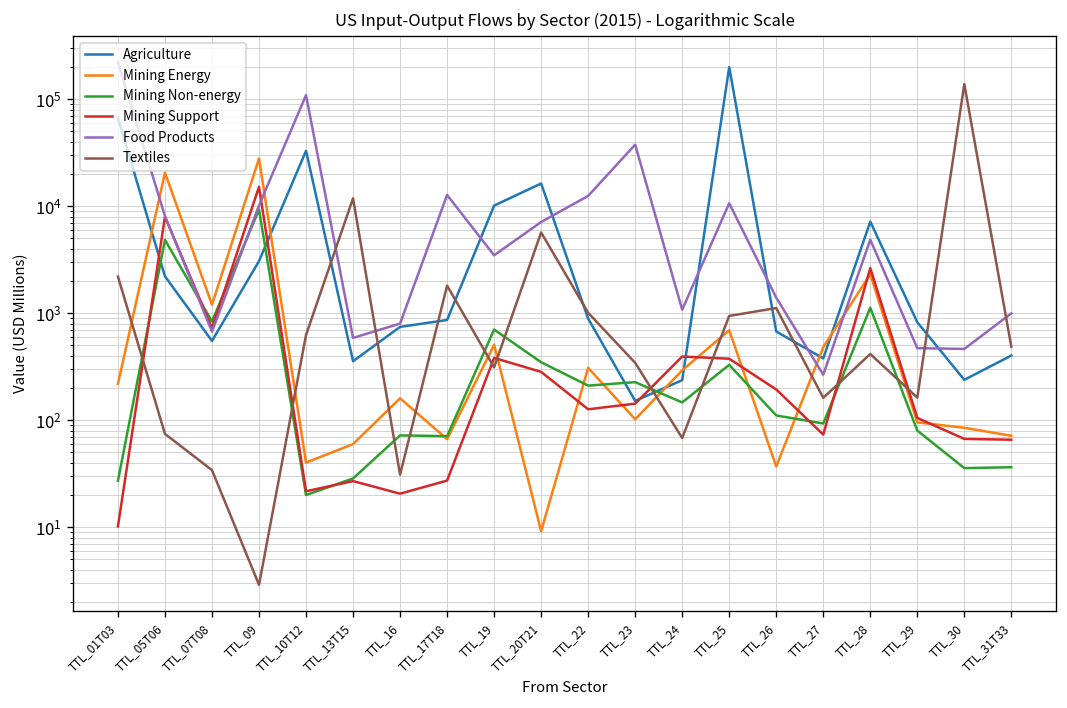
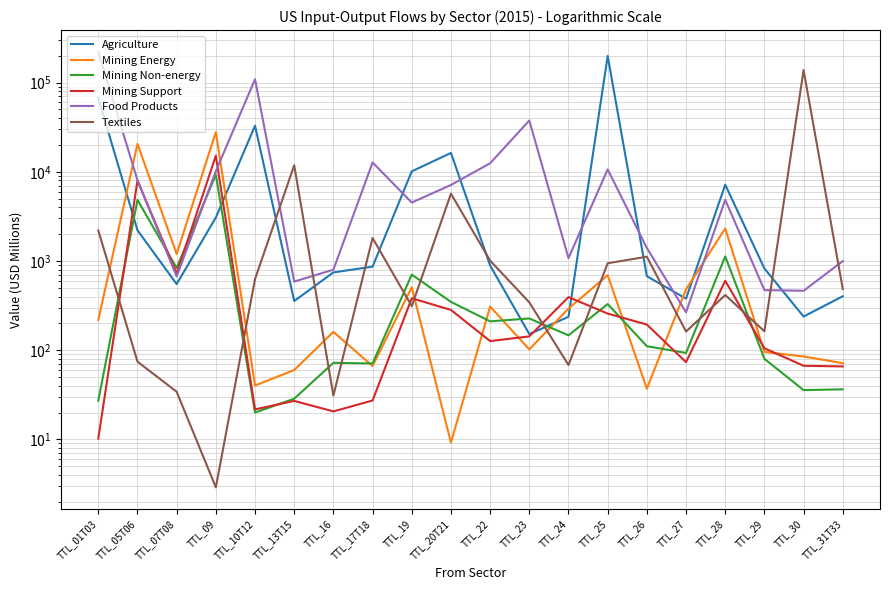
  {
    "Agriculture": {
      "TTL_05T06": 2200,
      "TTL_07T08": 600,
      "TTL_09": 3100,
      "TTL_10T12": 33000,
      "TTL_13T15": 360,
      "TTL_16": 700,
      "TTL_17T18": 900,
      "TTL_19": 10000,
      "TTL_20T21": 16000,
      "TTL_22": 900,
      "TTL_24": 240,
      "TTL_25": 200000,
      "TTL_26": 700,
      "TTL_27": 380,
      "TTL_28": 7000,
      "TTL_29": 800,
      "TTL_30": 240,
      "TTL_31T33": 400
    },
    "Mining Energy": {
      "TTL_01T03": 220,
      "TTL_05T06": 21000,
      "TTL_07T08": 1200,
      "TTL_09": 28000,
      "TTL_10T12": 40,
      "TTL_13T15": 60,
      "TTL_16": 160,
      "TTL_19": 500,
      "TTL_20T21": 9,
      "TTL_22": 310,
      "TTL_23": 100,
      "TTL_24": 290,
      "TTL_25": 700,
      "TTL_26": 37,
      "TTL_27": 500,
      "TTL_28": 2300,
      "TTL_29": 100,
      "TTL_30": 90,
      "TTL_31T33": 70
    },
    "Mining Non-energy": {
      "TTL_01T03": 27,
      "TTL_05T06": 5000,
      "TTL_07T08": 800,
      "TTL_09": 9000,
      "TTL_10T12": 20,
      "TTL_16": 70,
      "TTL_19": 700,
      "TTL_20T21": 350,
      "TTL_22": 210,
      "TTL_23": 230,
      "TTL_24": 150,
      "TTL_25": 330,
      "TTL_26": 110,
      "TTL_27": 90,
      "TTL_28": 1100,
      "TTL_29": 80,
      "TTL_30": 36,
      "TTL_31T33": 36
    },
    "Mining Support": {
      "TTL_01T03": 10,
      "TTL_07T08": 700,
      "TTL_09": 15000,
      "TTL_10T12": 22,
      "TTL_16": 21,
      "TTL_17T18": 27,
      "TTL_19": 380,
      "TTL_20T21": 280,
      "TTL_22": 130,
      "TTL_24": 400,
-     "TTL_25": 380,
+     "TTL_25": 260,
      "TTL_26": 190,
      "TTL_27": 70,
-     "TTL_28": 2600,
+     "TTL_28": 600,
      "TTL_29": 110,
      "TTL_30": 70,
      "TTL_31T33": 70
    },
    "Food Products": {
      "TTL_07T08": 700,
      "TTL_09": 10000,
      "TTL_10T12": 110000,
      "TTL_13T15": 600,
      "TTL_16": 800,
      "TTL_17T18": 13000,
-     "TTL_19": 3500,
+     "TTL_19": 5000,
      "TTL_20T21": 7000,
      "TTL_22": 12000,
      "TTL_23": 38000,
      "TTL_24": 1100,
      "TTL_25": 11000,
      "TTL_26": 1400,
      "TTL_27": 270,
      "TTL_28": 5000,
      "TTL_29": 500,
      "TTL_30": 500,
      "TTL_31T33": 1000
    },
    "Textiles": {
      "TTL_01T03": 2200,
      "TTL_05T06": 70,
      "TTL_07T08": 34,
      "TTL_09": 3,
      "TTL_10T12": 600,
      "TTL_13T15": 12000,
      "TTL_16": 31,
      "TTL_17T18": 1800,
      "TTL_19": 310,
      "TTL_20T21": 6000,
      "TTL_22": 1000,
      "TTL_23": 340,
      "TTL_24": 70,
      "TTL_25": 900,
      "TTL_26": 1100,
      "TTL_27": 160,
      "TTL_28": 400,
      "TTL_29": 160,
      "TTL_30": 140000,
      "TTL_31T33": 500
    }
  }
